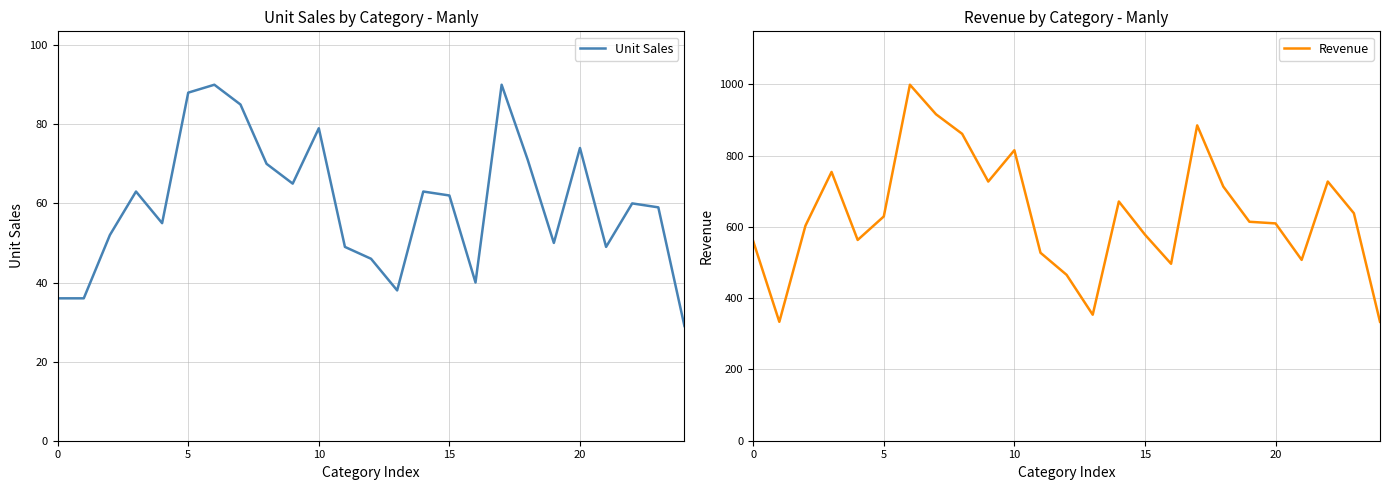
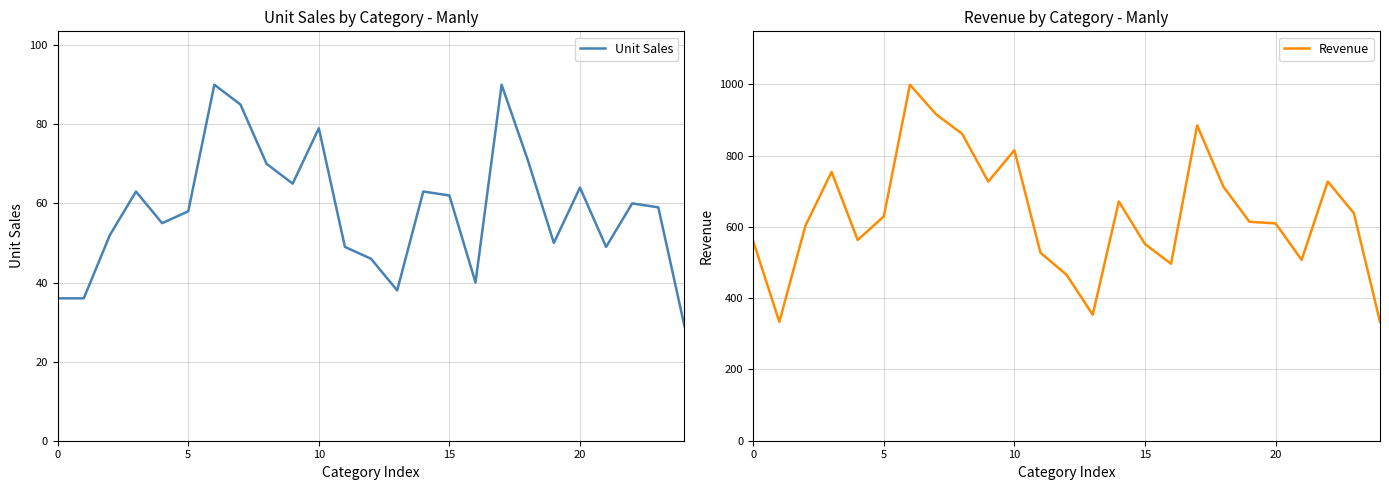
  {
    "Unit Sales by Category - Manly": {
      "0": 36,
-     "5": 88,
+     "5": 58,
      "10": 79,
      "15": 62,
-     "20": 74
+     "20": 64
    },
    "Revenue by Category - Manly": {
      "0": 560,
      "5": 630,
      "10": 820,
-     "15": 580,
+     "15": 550,
      "20": 610
    }
  }
